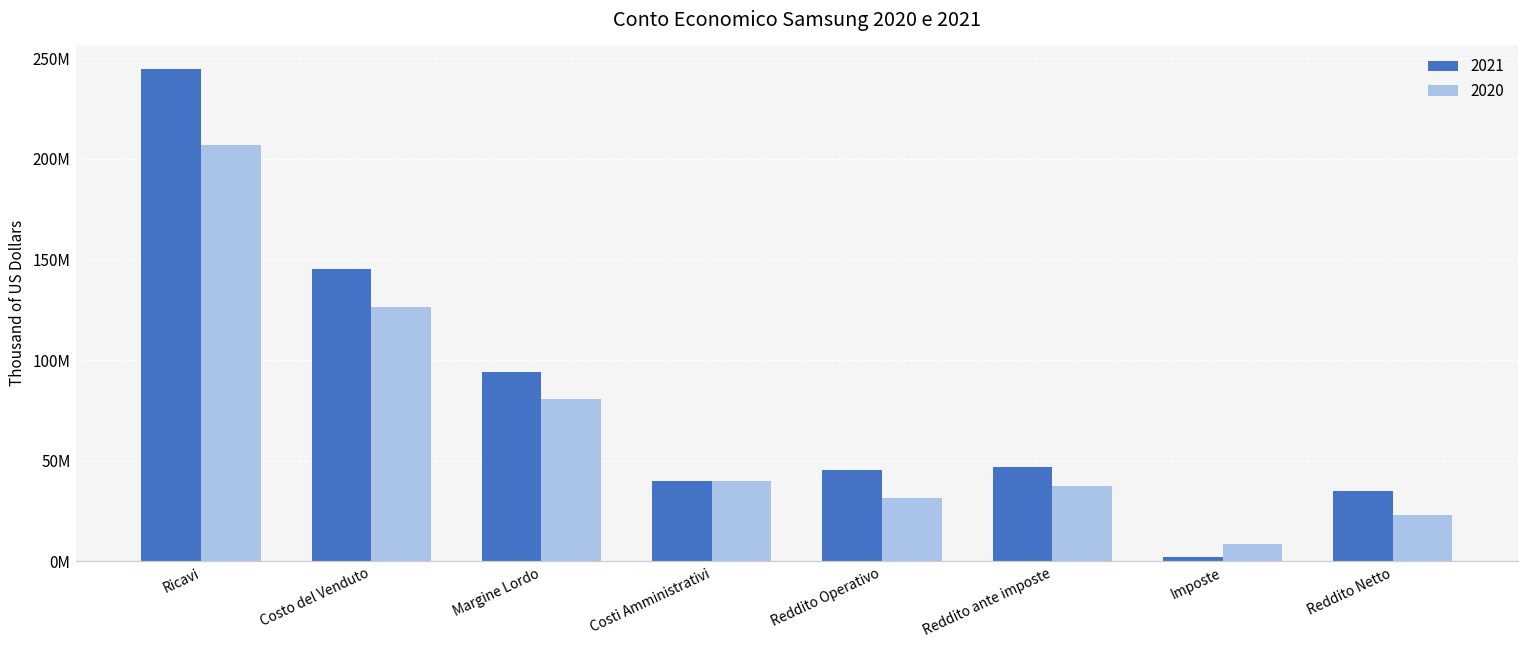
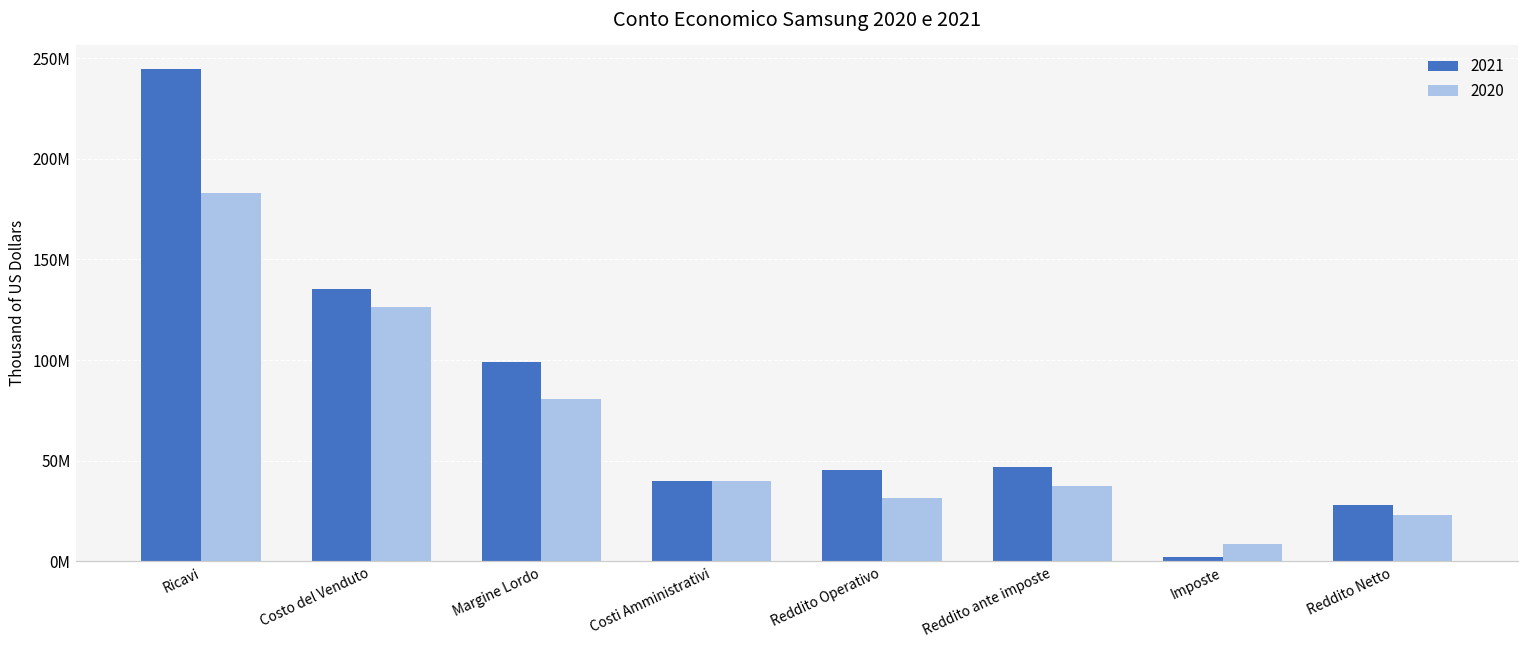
  {
    "2021": {
      "Ricavi": 244000000,
-     "Costo del Venduto": 145000000,
-     "Margine Lordo": 94000000,
+     "Costo del Venduto": 135000000,
+     "Margine Lordo": 99000000,
      "Costi Amministrativi": 40000000,
      "Reddito Operativo": 45000000,
      "Reddito ante imposte": 47000000,
      "Imposte": 2000000,
-     "Reddito Netto": 35000000
+     "Reddito Netto": 28000000
    },
    "2020": {
-     "Ricavi": 207000000,
+     "Ricavi": 183000000,
      "Costo del Venduto": 126000000,
      "Margine Lordo": 81000000,
      "Costi Amministrativi": 40000000,
      "Reddito Operativo": 31000000,
      "Reddito ante imposte": 37000000,
      "Imposte": 9000000,
      "Reddito Netto": 23000000
    }
  }
